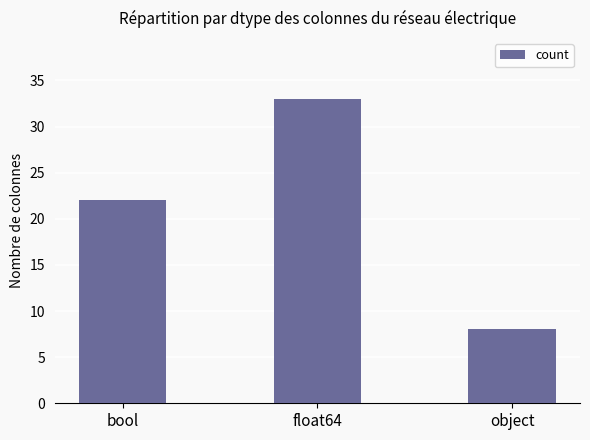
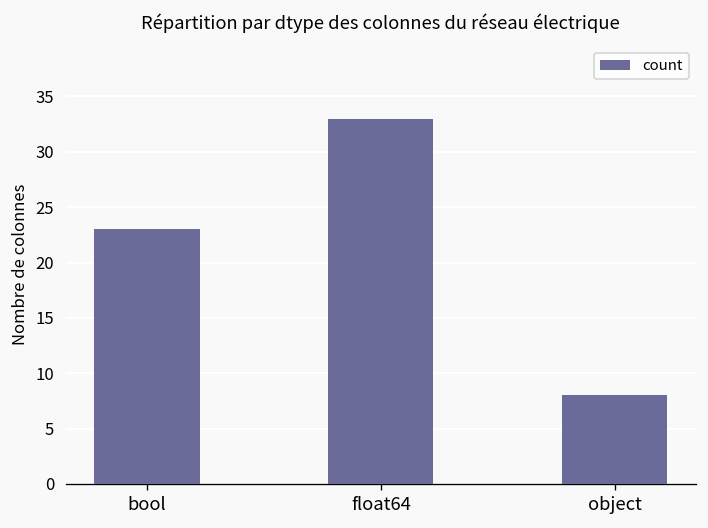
  {
-   "bool": 22,
+   "bool": 23,
    "float64": 33,
    "object": 8
  }
